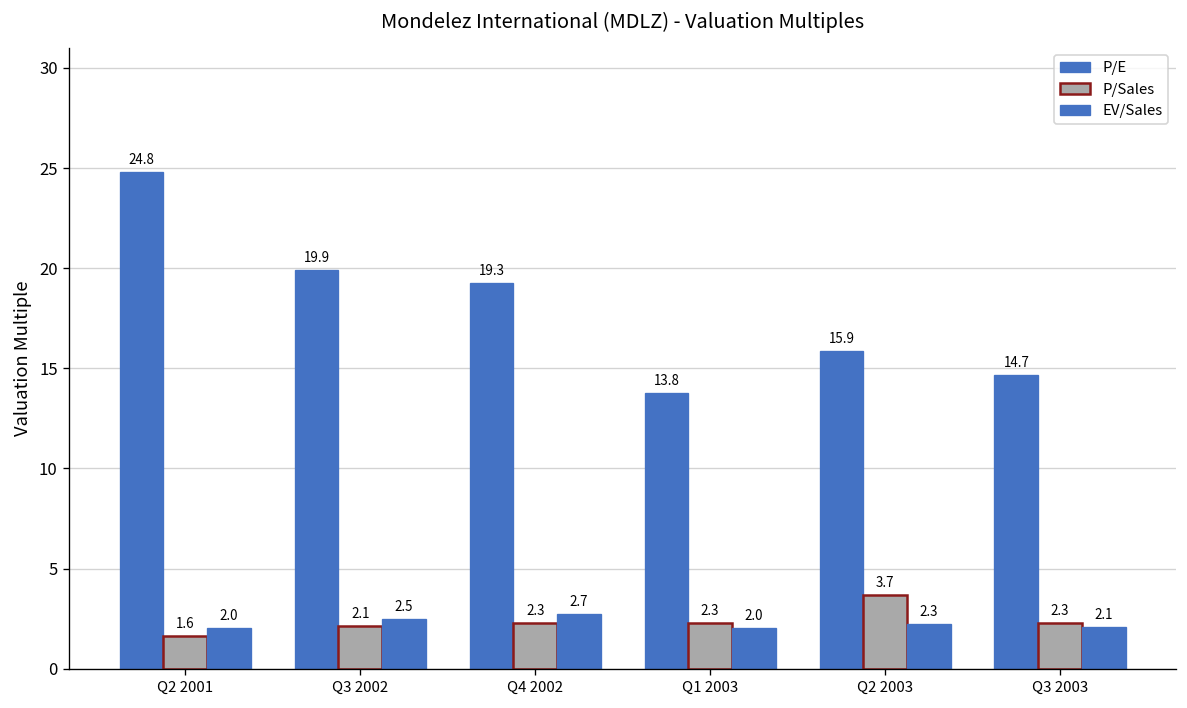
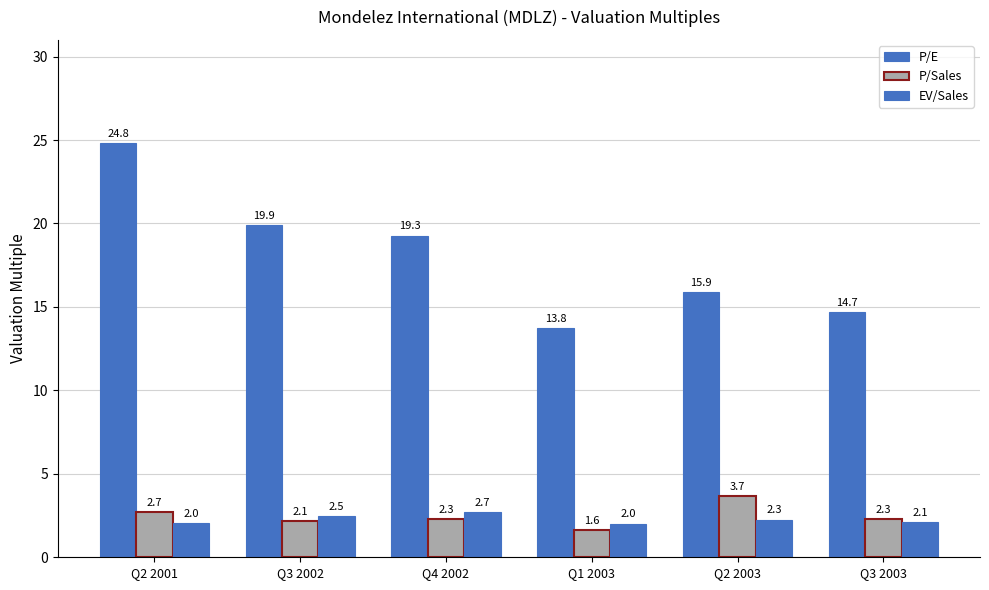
  {
    "P/Sales": {
-     "Q2 2001": 1.6,
+     "Q2 2001": 2.7,
      "Q3 2002": 2.1,
      "Q4 2002": 2.3,
-     "Q1 2003": 2.3,
+     "Q1 2003": 1.6,
      "Q2 2003": 3.7,
      "Q3 2003": 2.3
    }
  }
